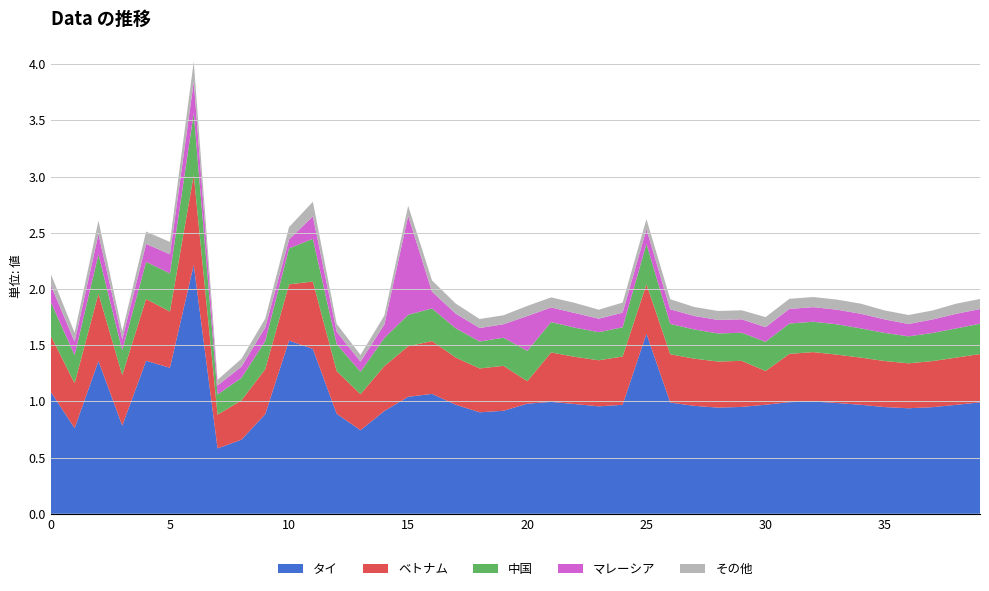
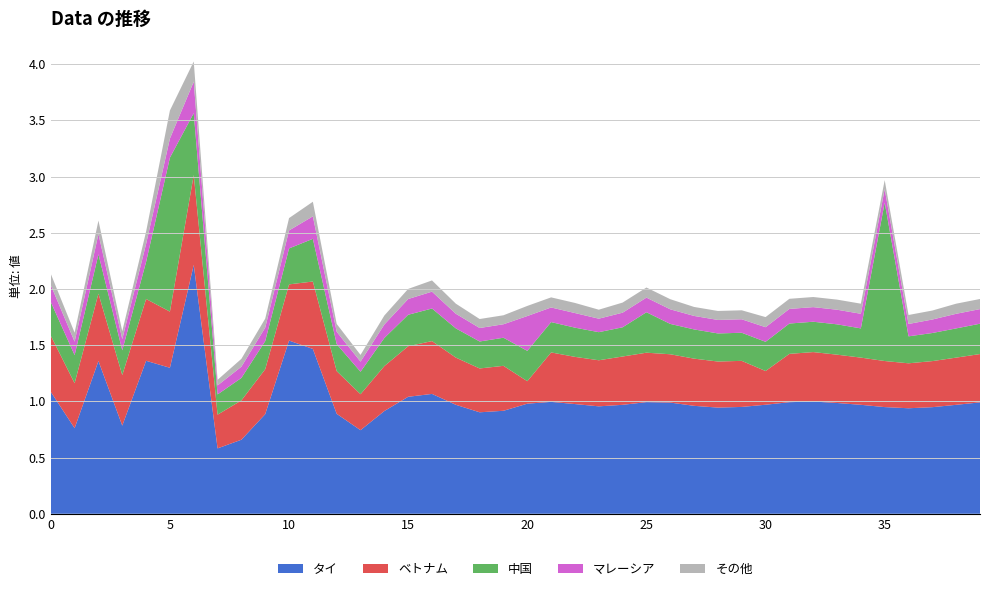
  {
    "タイ": {
      "0": 1.08,
      "5": 1.30,
      "10": 1.54,
      "15": 1.04,
      "20": 0.98,
-     "25": 1.60,
+     "25": 0.99,
      "30": 0.97,
      "35": 0.95
    },
    "ベトナム": {
      "0": 0.50,
      "5": 0.50,
      "10": 0.50,
      "15": 0.45,
      "20": 0.20,
      "25": 0.44,
      "30": 0.30,
      "35": 0.41
    },
    "中国": {
      "0": 0.30,
-     "5": 0.34,
+     "5": 1.37,
      "10": 0.32,
      "15": 0.28,
      "20": 0.27,
      "25": 0.36,
      "30": 0.26,
-     "35": 0.25
+     "35": 1.41
    },
    "マレーシア": {
      "0": 0.15,
      "5": 0.17,
-     "10": 0.08,
-     "15": 0.88,
+     "10": 0.16,
+     "15": 0.14,
      "20": 0.31,
      "25": 0.13,
      "30": 0.13,
      "35": 0.12
    },
    "その他": {
      "0": 0.10,
-     "5": 0.11,
+     "5": 0.25,
      "10": 0.11,
      "15": 0.09,
      "20": 0.09,
      "25": 0.09,
      "30": 0.09,
      "35": 0.08
    }
  }
